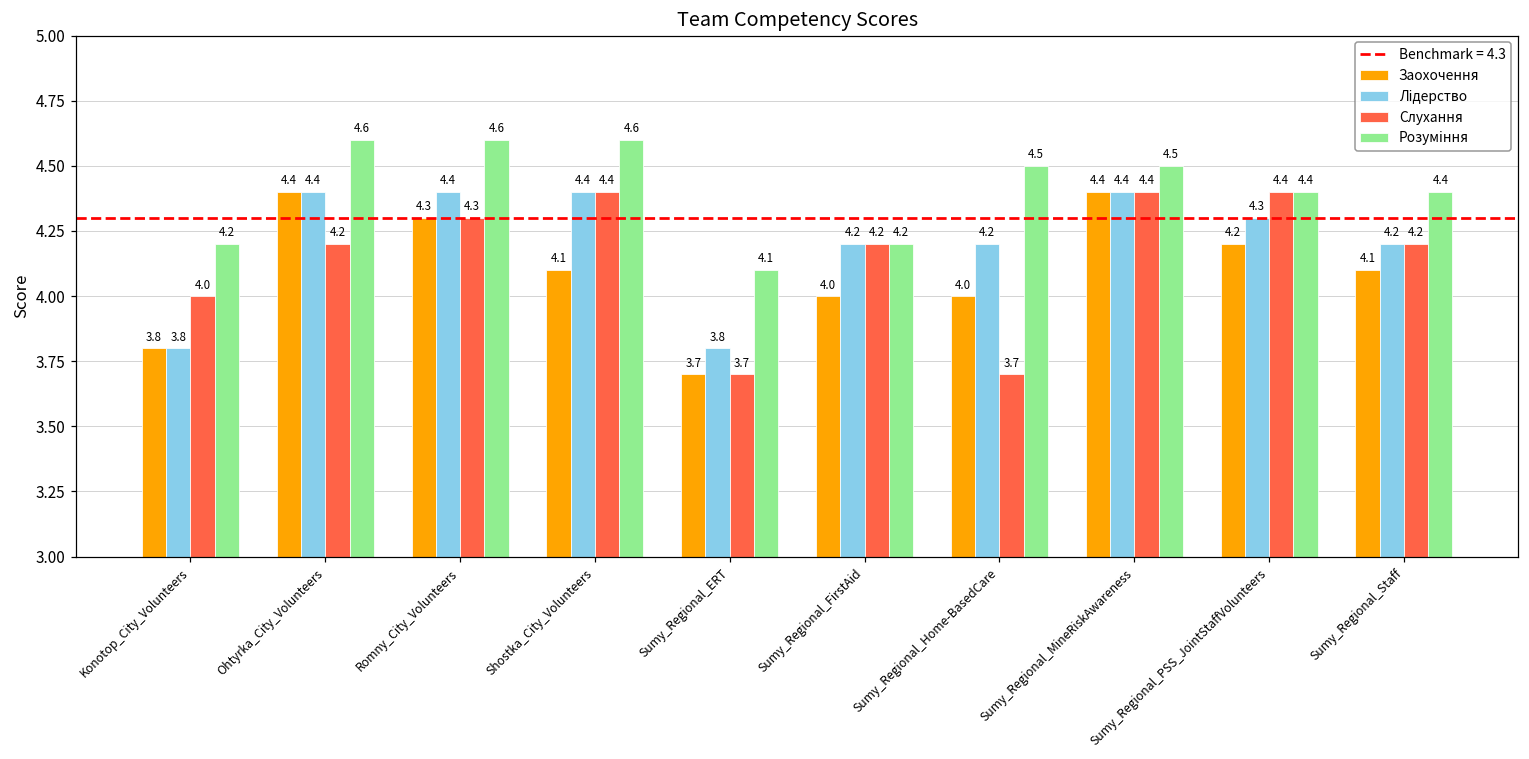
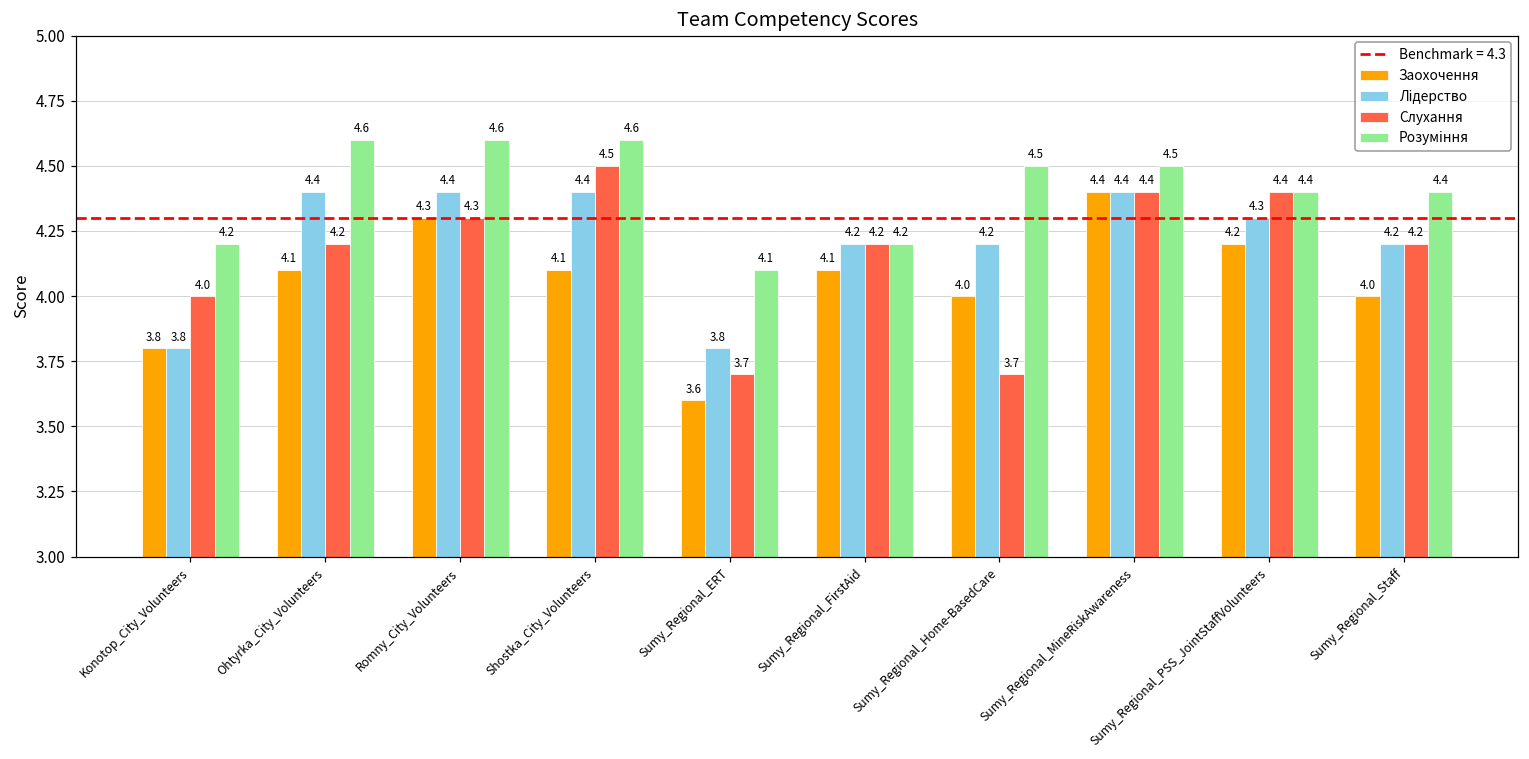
  {
    "Заохочення": {
      "Konotop_City_Volunteers": 3.8,
-     "Ohtyrka_City_Volunteers": 4.4,
+     "Ohtyrka_City_Volunteers": 4.1,
      "Romny_City_Volunteers": 4.3,
      "Shostka_City_Volunteers": 4.1,
-     "Sumy_Regional_ERT": 3.7,
-     "Sumy_Regional_FirstAid": 4.0,
+     "Sumy_Regional_ERT": 3.6,
+     "Sumy_Regional_FirstAid": 4.1,
      "Sumy_Regional_Home-BasedCare": 4.0,
      "Sumy_Regional_MineRiskAwareness": 4.4,
      "Sumy_Regional_PSS_JointStaffVolunteers": 4.2,
-     "Sumy_Regional_Staff": 4.1
+     "Sumy_Regional_Staff": 4.0
    },
    "Лідерство": {
      "Konotop_City_Volunteers": 3.8,
      "Ohtyrka_City_Volunteers": 4.4,
      "Romny_City_Volunteers": 4.4,
      "Shostka_City_Volunteers": 4.4,
      "Sumy_Regional_ERT": 3.8,
      "Sumy_Regional_FirstAid": 4.2,
      "Sumy_Regional_Home-BasedCare": 4.2,
      "Sumy_Regional_MineRiskAwareness": 4.4,
      "Sumy_Regional_PSS_JointStaffVolunteers": 4.3,
      "Sumy_Regional_Staff": 4.2
    },
    "Слухання": {
      "Konotop_City_Volunteers": 4.0,
      "Ohtyrka_City_Volunteers": 4.2,
      "Romny_City_Volunteers": 4.3,
-     "Shostka_City_Volunteers": 4.4,
+     "Shostka_City_Volunteers": 4.5,
      "Sumy_Regional_ERT": 3.7,
      "Sumy_Regional_FirstAid": 4.2,
      "Sumy_Regional_Home-BasedCare": 3.7,
      "Sumy_Regional_MineRiskAwareness": 4.4,
      "Sumy_Regional_PSS_JointStaffVolunteers": 4.4,
      "Sumy_Regional_Staff": 4.2
    },
    "Розуміння": {
      "Konotop_City_Volunteers": 4.2,
      "Ohtyrka_City_Volunteers": 4.6,
      "Romny_City_Volunteers": 4.6,
      "Shostka_City_Volunteers": 4.6,
      "Sumy_Regional_ERT": 4.1,
      "Sumy_Regional_FirstAid": 4.2,
      "Sumy_Regional_Home-BasedCare": 4.5,
      "Sumy_Regional_MineRiskAwareness": 4.5,
      "Sumy_Regional_PSS_JointStaffVolunteers": 4.4,
      "Sumy_Regional_Staff": 4.4
    }
  }
